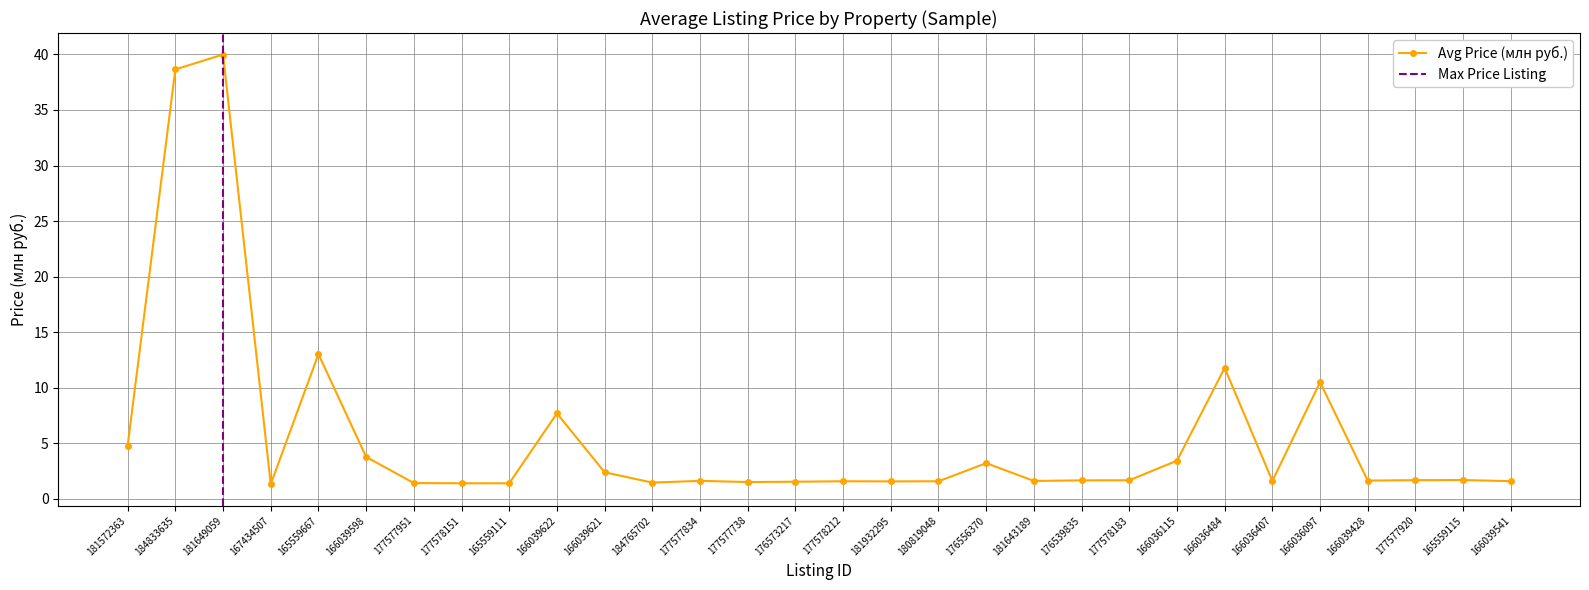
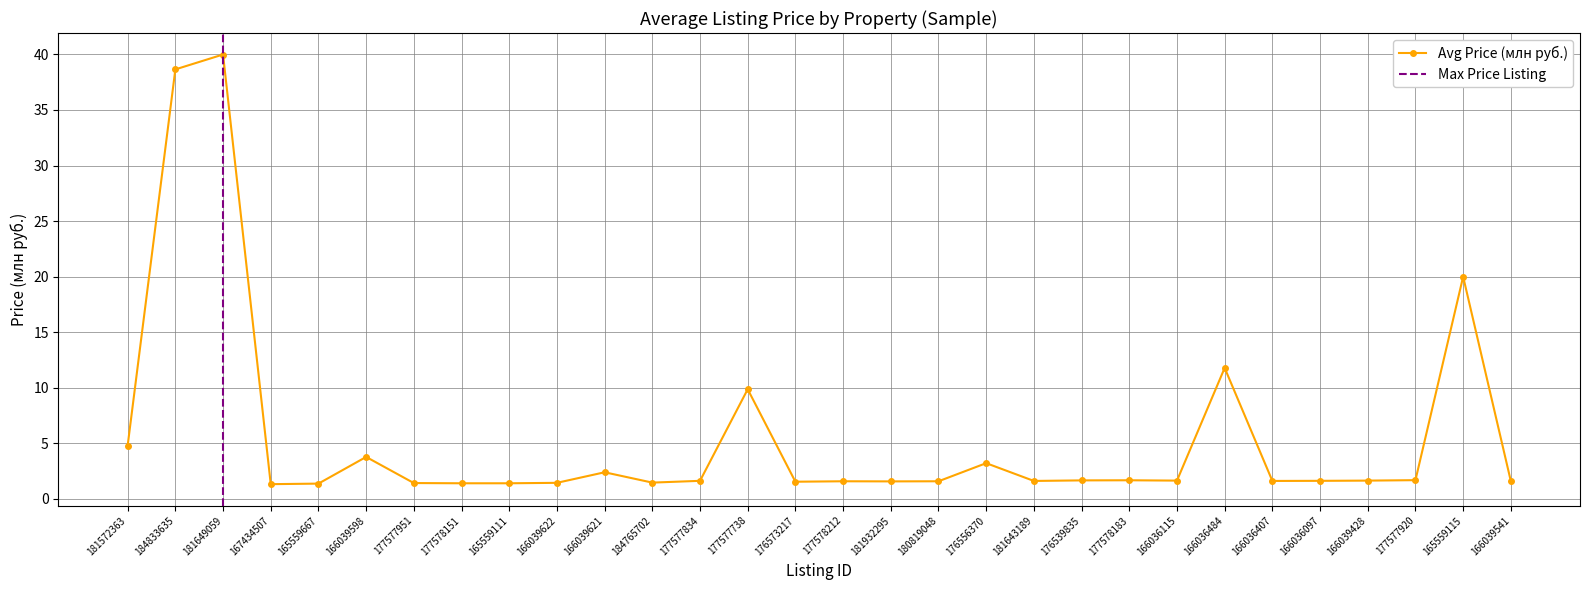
  {
    "181572363": 4.8,
    "184833635": 38.7,
    "181649059": 40.0,
    "167434507": 1.3,
-   "165559667": 13.0,
+   "165559667": 1.4,
    "166039598": 3.8,
    "177577951": 1.4,
    "177578151": 1.4,
    "165559111": 1.4,
-   "166039622": 7.7,
+   "166039622": 1.5,
    "166039621": 2.4,
    "184765702": 1.5,
    "177577834": 1.6,
-   "177577738": 1.5,
+   "177577738": 9.9,
    "176573217": 1.6,
    "177578212": 1.6,
    "181932295": 1.6,
    "180819048": 1.6,
    "176556370": 3.2,
    "181643189": 1.6,
    "176539835": 1.7,
    "177578183": 1.7,
-   "166036115": 3.4,
+   "166036115": 1.7,
    "166036484": 11.8,
    "166036407": 1.6,
-   "166036097": 10.5,
+   "166036097": 1.6,
    "166039428": 1.7,
    "177577920": 1.7,
-   "165559115": 1.7,
+   "165559115": 20.0,
    "166039541": 1.6
  }
